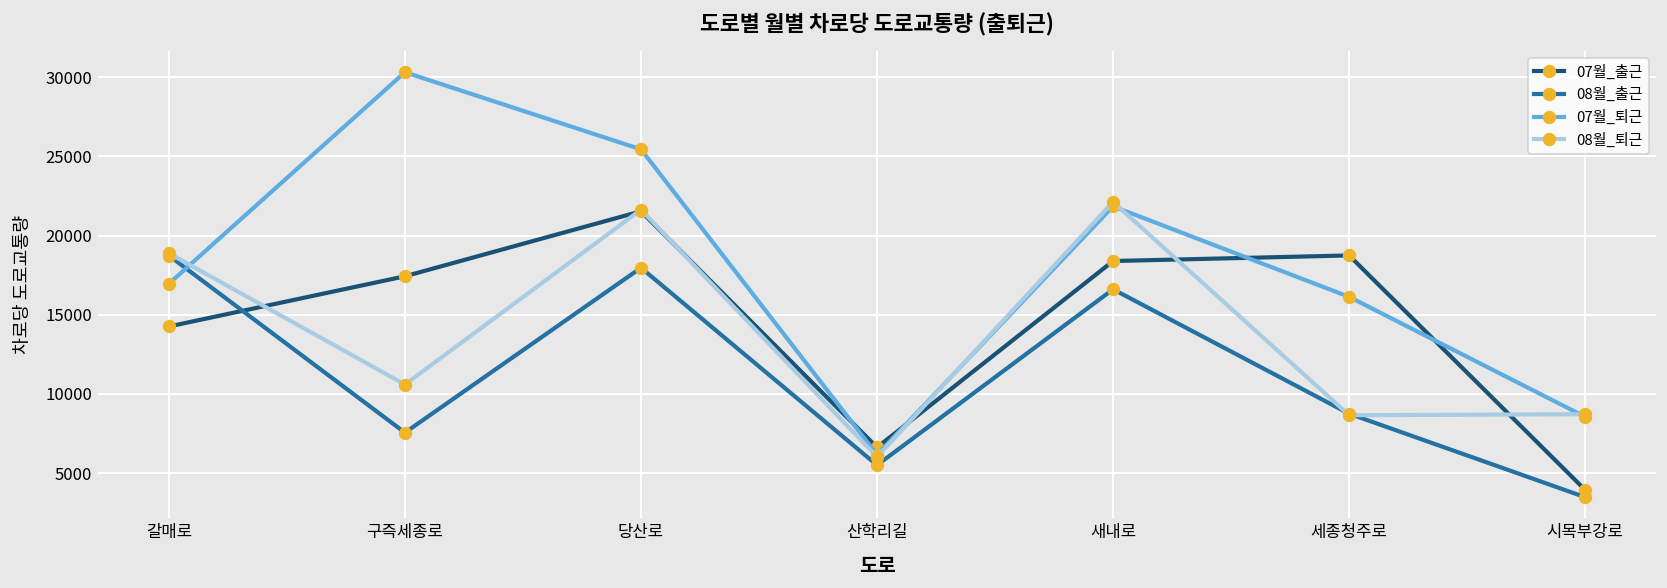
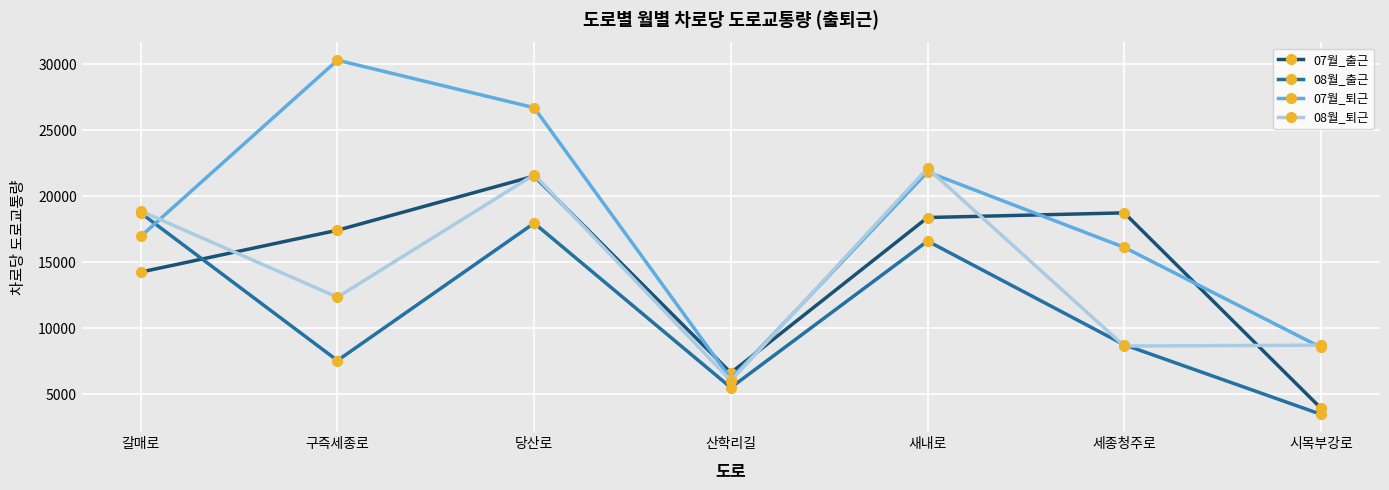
  {
    "07월_퇴근": {
      "갈매로": 17000,
      "구즉세종로": 30300,
-     "당산로": 25400,
+     "당산로": 26700,
      "새내로": 21800,
      "세종청주로": 16100
    },
    "08월_퇴근": {
-     "구즉세종로": 10600,
+     "구즉세종로": 12400,
      "새내로": 22100
    }
  }
